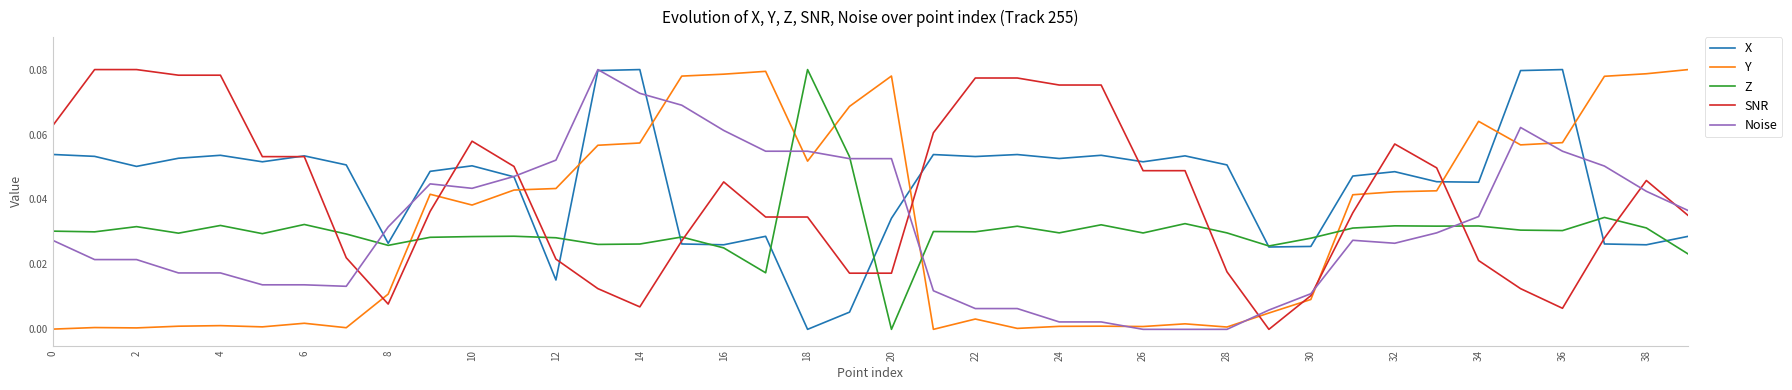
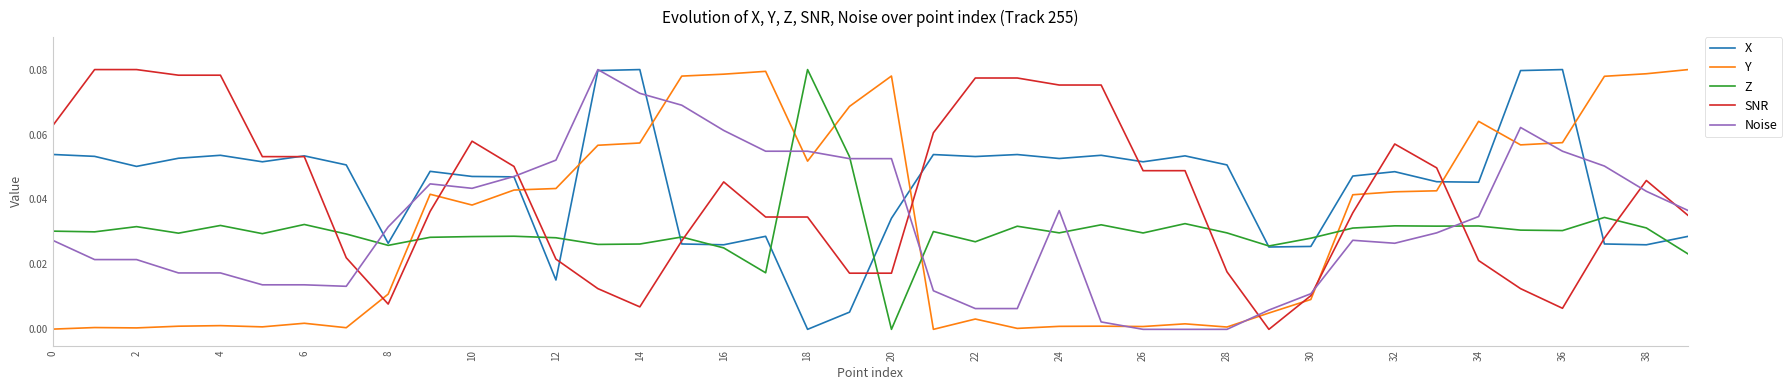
  {
    "X": {
      "0": 0.054,
      "2": 0.050,
      "4": 0.054,
-     "10": 0.050,
+     "10": 0.047,
      "12": 0.015,
      "14": 0.080,
      "16": 0.026,
      "18": 0.000,
      "20": 0.034,
      "22": 0.053,
      "24": 0.053,
      "26": 0.052,
      "28": 0.051,
      "30": 0.026,
      "32": 0.049,
      "34": 0.045,
      "36": 0.080,
      "38": 0.026
    },
    "Y": {
      "0": 0.000,
      "2": 0.000,
      "4": 0.001,
      "6": 0.002,
      "8": 0.011,
      "10": 0.038,
      "12": 0.043,
      "14": 0.057,
      "16": 0.079,
      "18": 0.052,
      "20": 0.078,
      "22": 0.003,
      "24": 0.001,
      "26": 0.001,
      "30": 0.009,
      "32": 0.042,
      "34": 0.064,
      "36": 0.058,
      "38": 0.079
    },
    "Z": {
      "0": 0.030,
      "2": 0.032,
      "4": 0.032,
      "6": 0.032,
      "10": 0.029,
      "12": 0.028,
      "14": 0.026,
      "16": 0.025,
      "18": 0.080,
      "20": 0.000,
-     "22": 0.030,
+     "22": 0.027,
      "24": 0.030,
      "26": 0.030,
      "28": 0.030,
      "30": 0.028,
      "32": 0.032,
      "34": 0.032,
      "36": 0.030,
      "38": 0.031
    },
    "SNR": {
      "0": 0.063,
      "2": 0.080,
      "4": 0.078,
      "8": 0.008,
      "10": 0.058,
      "12": 0.022,
      "14": 0.007,
      "16": 0.045,
      "18": 0.035,
      "20": 0.017,
      "22": 0.077,
      "24": 0.075,
      "26": 0.049,
      "28": 0.018,
      "32": 0.057,
      "34": 0.021,
      "36": 0.006,
      "38": 0.046
    },
    "Noise": {
      "0": 0.027,
      "2": 0.021,
      "4": 0.017,
      "6": 0.014,
      "8": 0.032,
      "10": 0.043,
      "12": 0.052,
      "14": 0.073,
      "16": 0.061,
      "18": 0.055,
      "20": 0.053,
      "22": 0.006,
-     "24": 0.002,
+     "24": 0.037,
      "26": 0.000,
      "32": 0.027,
      "34": 0.035,
      "36": 0.055,
      "38": 0.043
    }
  }
